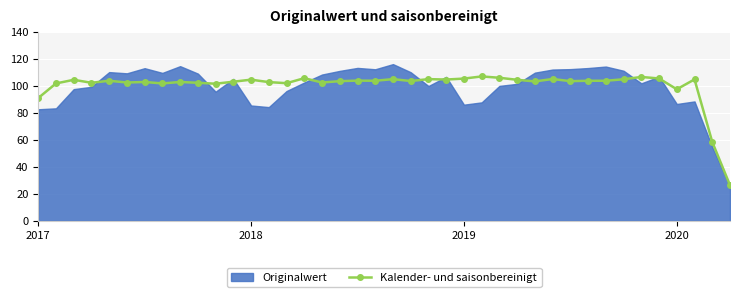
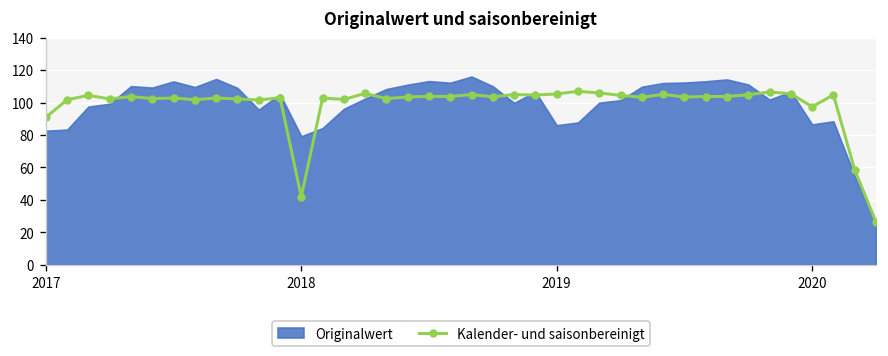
  {
    "Kalender- und saisonbereinigt": {
      "2017": 91,
-     "2018": 105,
+     "2018": 42,
      "2019": 105,
      "2020": 97
    },
    "Originalwert": {
      "2017": 83,
-     "2018": 85,
+     "2018": 79,
      "2019": 86,
      "2020": 87
    }
  }
